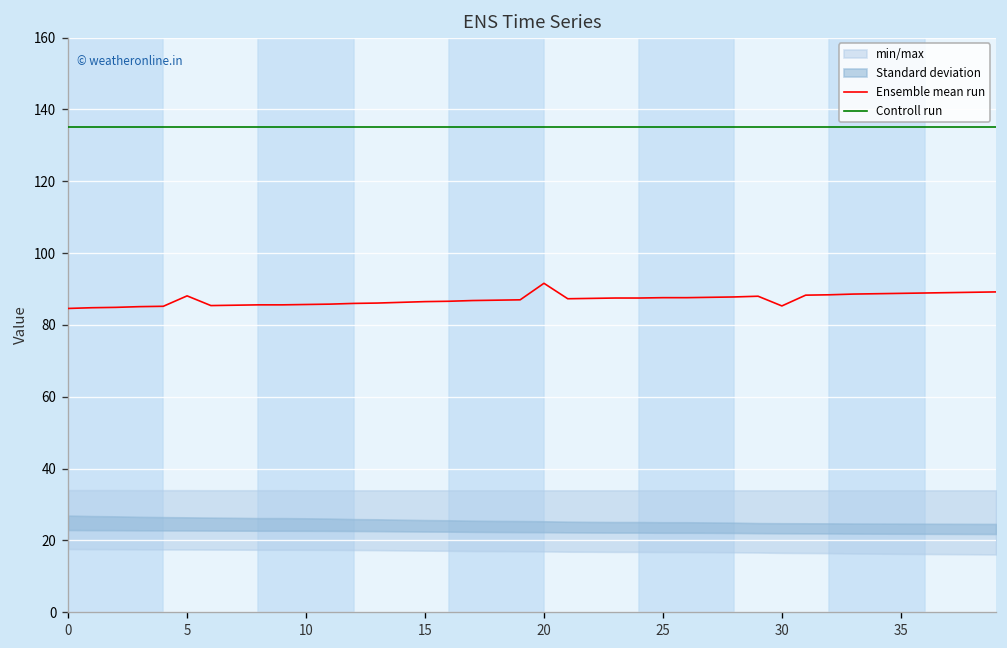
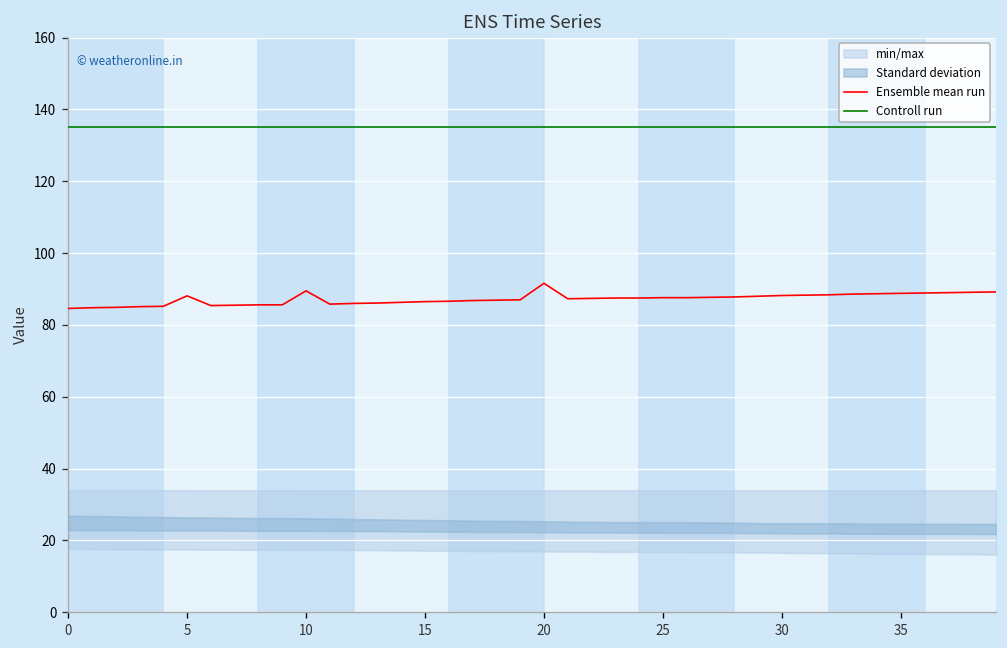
  {
    "Ensemble mean run": {
      "0": 85,
      "5": 88,
-     "10": 86,
+     "10": 90,
      "15": 87,
      "20": 92,
      "25": 88,
-     "30": 85,
+     "30": 88,
      "35": 89
    },
    "Controll run": {
      "0": 135,
      "5": 135,
      "10": 135,
      "15": 135,
      "20": 135,
      "25": 135,
      "30": 135,
      "35": 135
    }
  }
